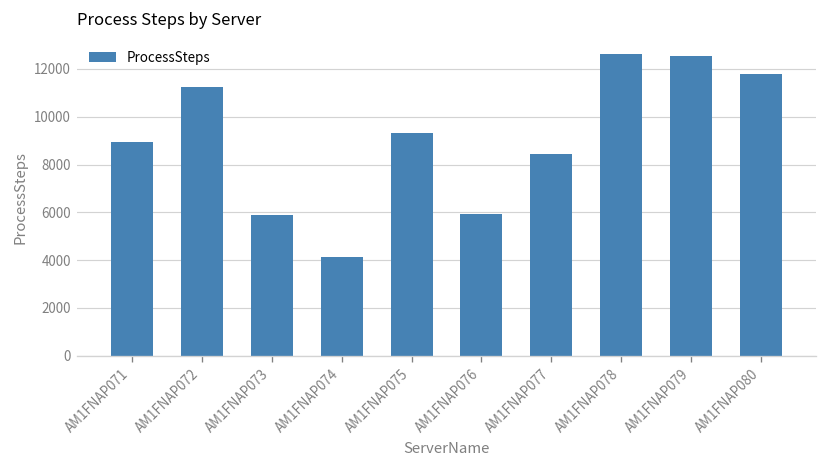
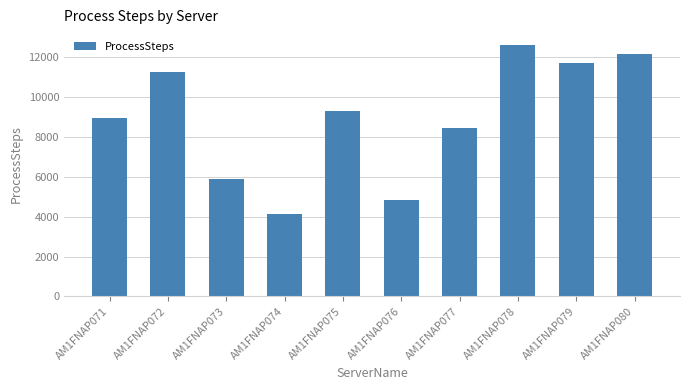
  {
    "AM1FNAP071": 9000,
    "AM1FNAP072": 11200,
    "AM1FNAP073": 5900,
    "AM1FNAP074": 4100,
    "AM1FNAP075": 9300,
-   "AM1FNAP076": 5900,
+   "AM1FNAP076": 4800,
    "AM1FNAP077": 8400,
    "AM1FNAP078": 12600,
-   "AM1FNAP079": 12600,
-   "AM1FNAP080": 11800
+   "AM1FNAP079": 11700,
+   "AM1FNAP080": 12200
  }
